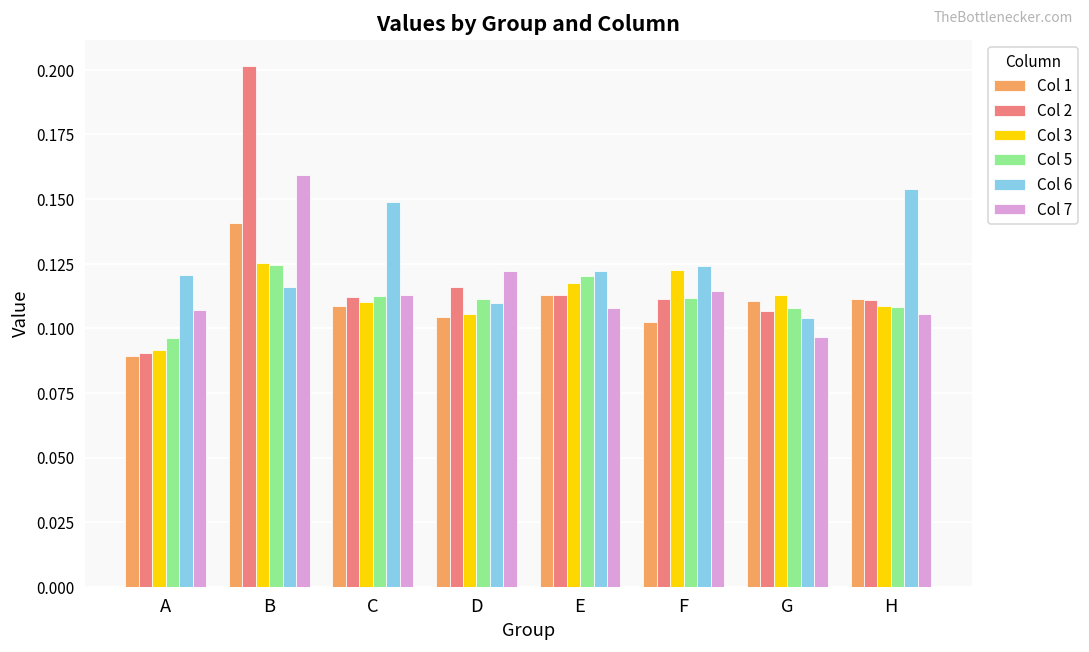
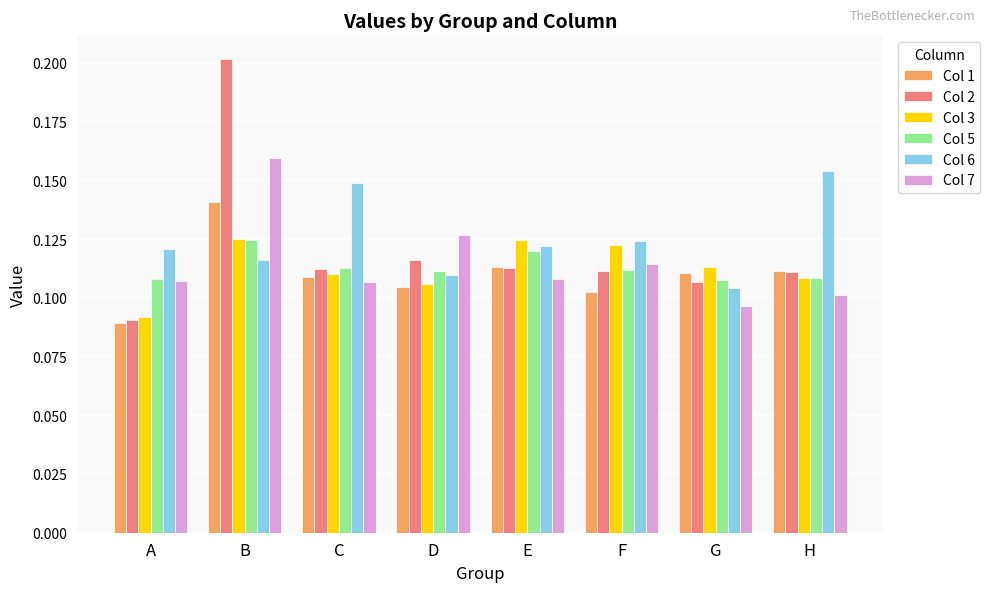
  {
    "Col 3": {
      "A": 0.092,
      "B": 0.125,
      "C": 0.110,
      "D": 0.106,
-     "E": 0.118,
+     "E": 0.125,
      "F": 0.123,
      "G": 0.113,
      "H": 0.109
    },
    "Col 5": {
-     "A": 0.096,
+     "A": 0.108,
      "B": 0.125,
      "C": 0.113,
      "D": 0.111,
      "E": 0.120,
      "F": 0.112,
      "G": 0.108,
      "H": 0.108
    },
    "Col 6": {
      "A": 0.121,
      "B": 0.116,
      "C": 0.149,
      "D": 0.110,
      "E": 0.122,
      "F": 0.124,
      "G": 0.104,
      "H": 0.154
    },
    "Col 7": {
      "A": 0.107,
      "B": 0.160,
-     "C": 0.113,
-     "D": 0.122,
+     "C": 0.107,
+     "D": 0.127,
      "E": 0.108,
      "F": 0.114,
      "G": 0.097,
-     "H": 0.106
+     "H": 0.101
    }
  }
